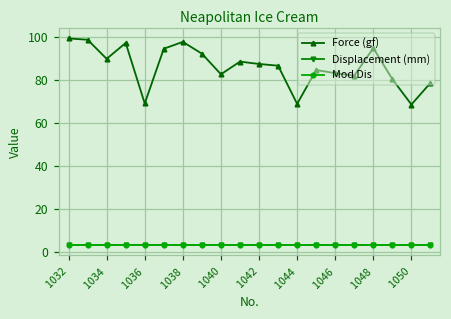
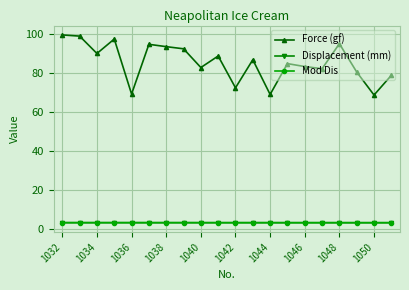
  {
    "Force (gf)": {
      "1032": 99,
      "1034": 90,
      "1036": 69,
-     "1038": 98,
+     "1038": 93,
      "1040": 83,
-     "1042": 88,
+     "1042": 72,
      "1044": 69,
      "1050": 69
    },
    "Mod Dis": {
      "1032": 3,
      "1034": 3,
      "1036": 3,
      "1038": 3,
      "1040": 3,
      "1042": 3,
      "1044": 3,
      "1046": 3,
      "1048": 3,
      "1050": 3
    }
  }
